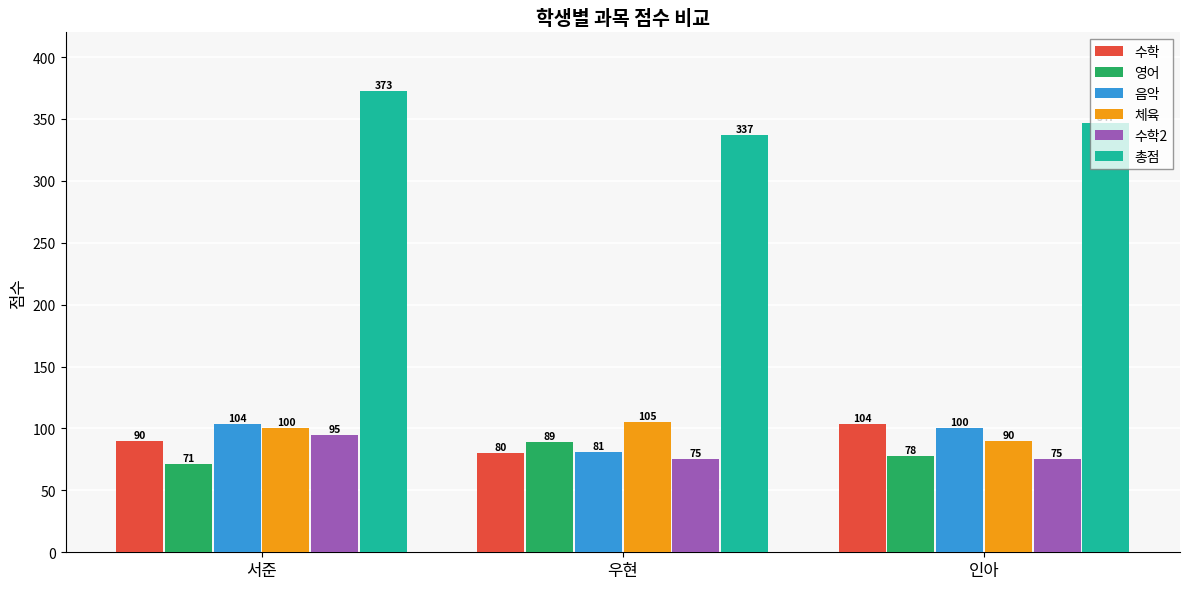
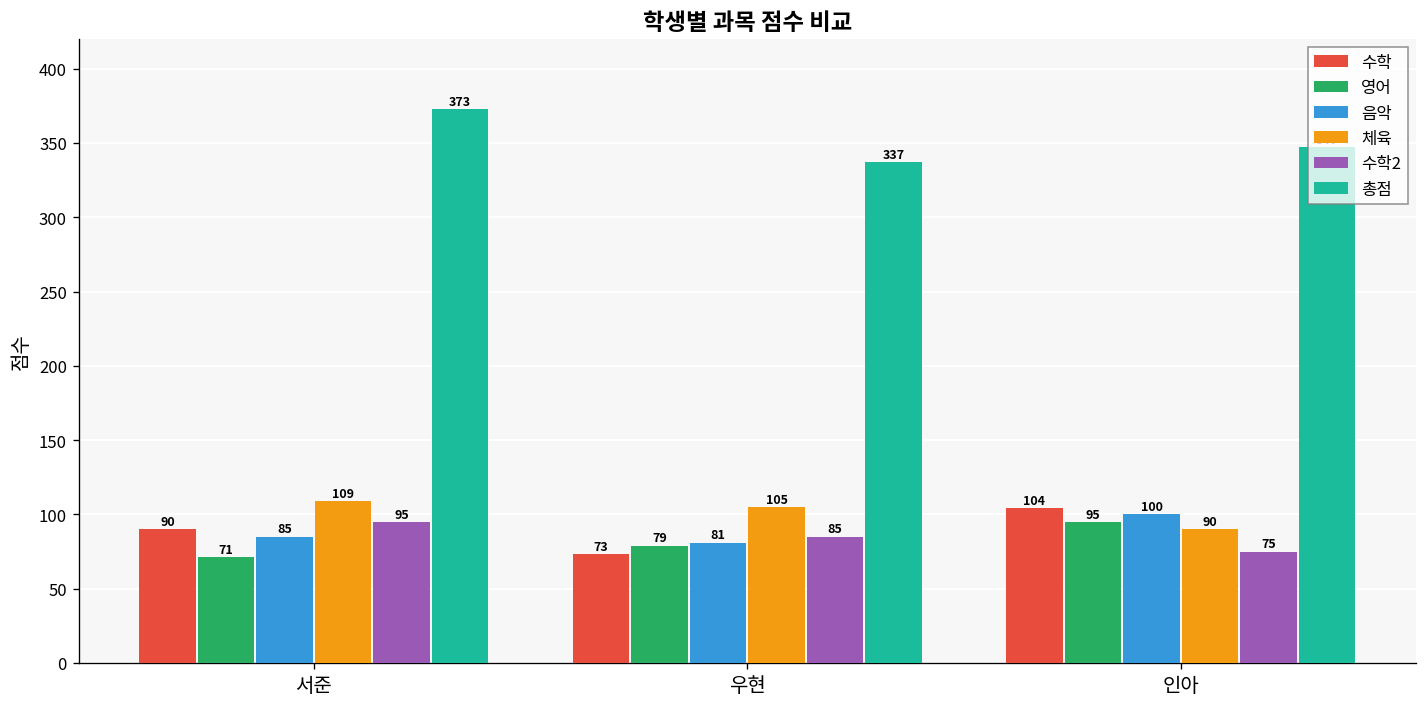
  {
    "수학": {
      "서준": 90,
-     "우현": 80,
+     "우현": 73,
      "인아": 104
    },
    "영어": {
      "서준": 71,
-     "우현": 89,
-     "인아": 78
+     "우현": 79,
+     "인아": 95
    },
    "음악": {
-     "서준": 104,
+     "서준": 85,
      "우현": 81,
      "인아": 100
    },
    "체육": {
-     "서준": 100,
+     "서준": 109,
      "우현": 105,
      "인아": 90
    },
    "수학2": {
      "서준": 95,
-     "우현": 75,
+     "우현": 85,
      "인아": 75
    },
    "총점": {
      "서준": 373,
      "우현": 337
    }
  }
